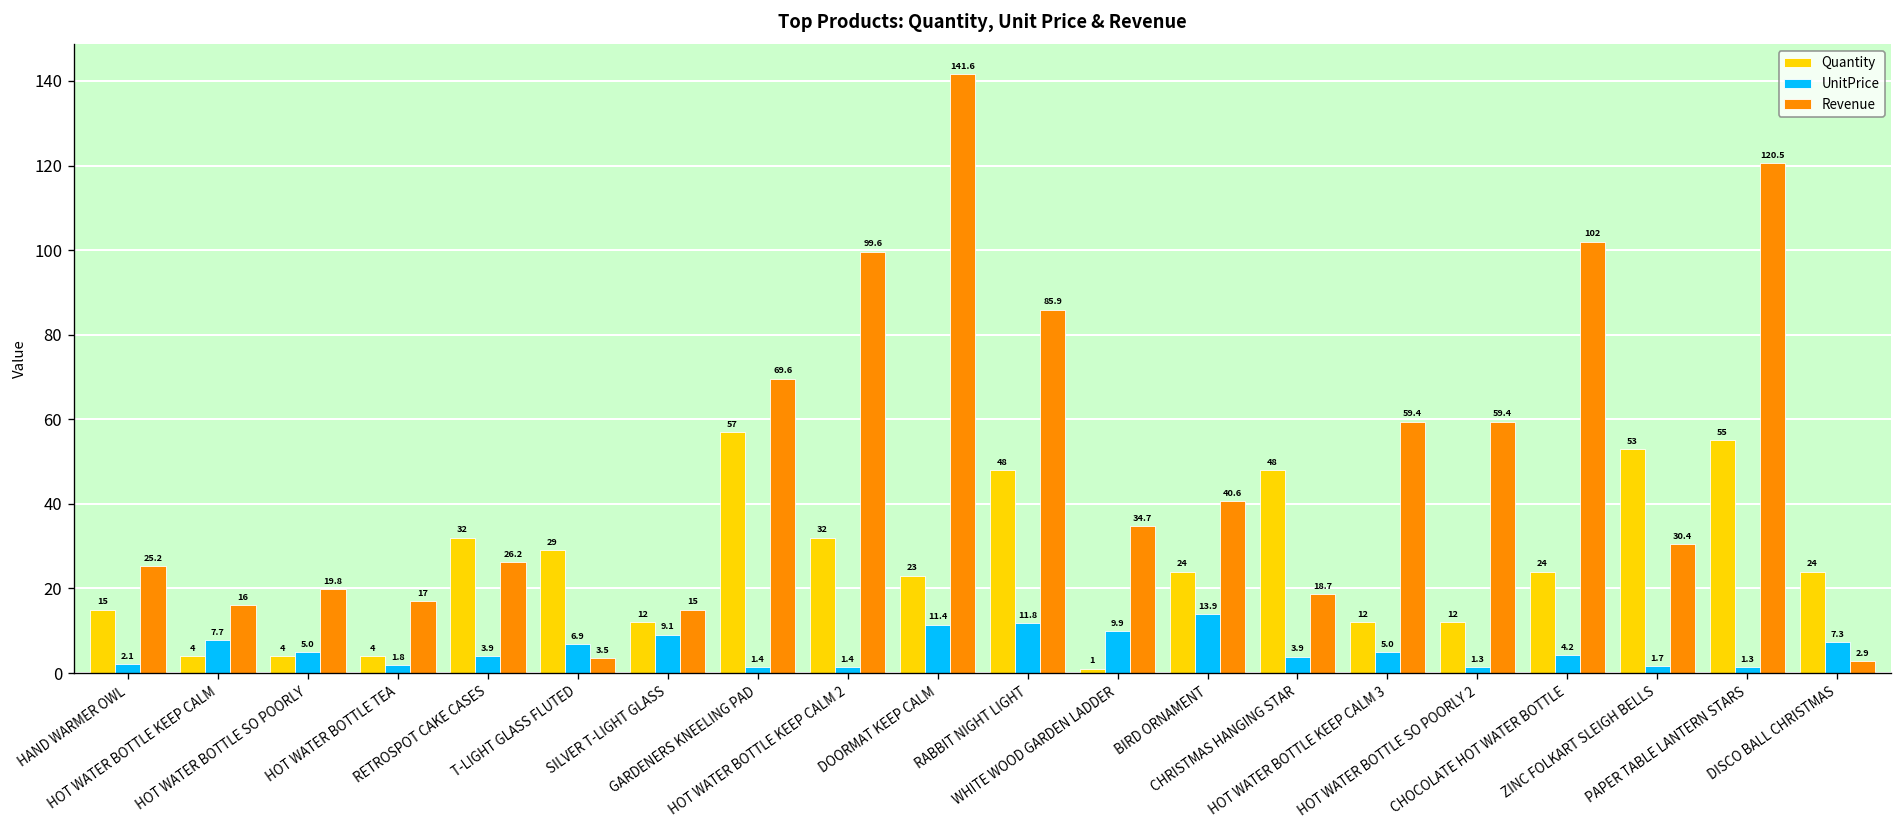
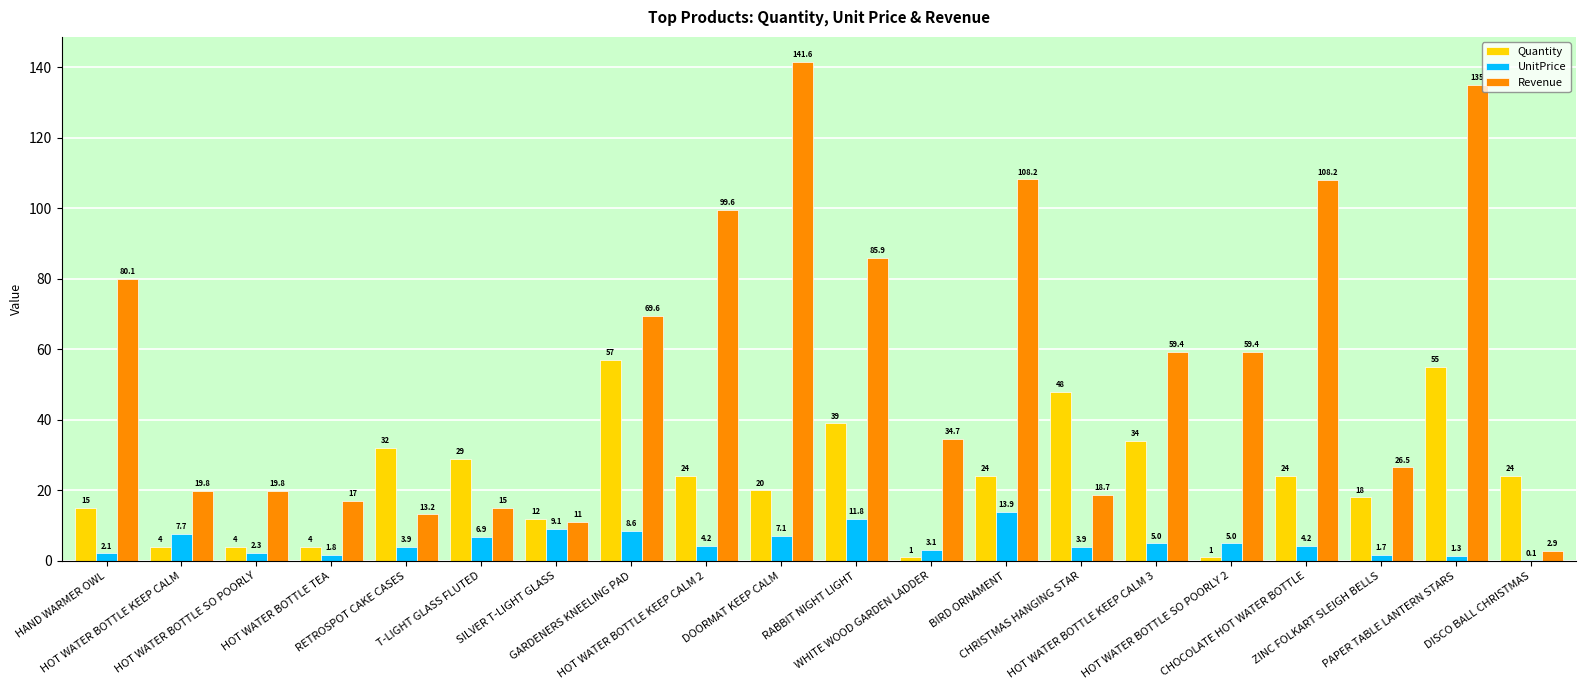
  {
    "Quantity": {
      "HAND WARMER OWL": 15,
      "HOT WATER BOTTLE KEEP CALM": 4,
      "HOT WATER BOTTLE SO POORLY": 4,
      "HOT WATER BOTTLE TEA": 4,
      "RETROSPOT CAKE CASES": 32,
      "T-LIGHT GLASS FLUTED": 29,
      "SILVER T-LIGHT GLASS": 12,
      "GARDENERS KNEELING PAD": 57,
-     "HOT WATER BOTTLE KEEP CALM 2": 32,
-     "DOORMAT KEEP CALM": 23,
-     "RABBIT NIGHT LIGHT": 48,
+     "HOT WATER BOTTLE KEEP CALM 2": 24,
+     "DOORMAT KEEP CALM": 20,
+     "RABBIT NIGHT LIGHT": 39,
      "WHITE WOOD GARDEN LADDER": 1,
      "BIRD ORNAMENT": 24,
      "CHRISTMAS HANGING STAR": 48,
-     "HOT WATER BOTTLE KEEP CALM 3": 12,
-     "HOT WATER BOTTLE SO POORLY 2": 12,
+     "HOT WATER BOTTLE KEEP CALM 3": 34,
+     "HOT WATER BOTTLE SO POORLY 2": 1,
      "CHOCOLATE HOT WATER BOTTLE": 24,
-     "ZINC FOLKART SLEIGH BELLS": 53,
+     "ZINC FOLKART SLEIGH BELLS": 18,
      "PAPER TABLE LANTERN STARS": 55,
      "DISCO BALL CHRISTMAS": 24
    },
    "UnitPrice": {
      "HAND WARMER OWL": 2.1,
      "HOT WATER BOTTLE KEEP CALM": 7.7,
-     "HOT WATER BOTTLE SO POORLY": 5.0,
+     "HOT WATER BOTTLE SO POORLY": 2.3,
      "HOT WATER BOTTLE TEA": 1.8,
      "RETROSPOT CAKE CASES": 3.9,
      "T-LIGHT GLASS FLUTED": 6.9,
      "SILVER T-LIGHT GLASS": 9.1,
-     "GARDENERS KNEELING PAD": 1.4,
-     "HOT WATER BOTTLE KEEP CALM 2": 1.4,
-     "DOORMAT KEEP CALM": 11.4,
+     "GARDENERS KNEELING PAD": 8.6,
+     "HOT WATER BOTTLE KEEP CALM 2": 4.2,
+     "DOORMAT KEEP CALM": 7.1,
      "RABBIT NIGHT LIGHT": 11.8,
-     "WHITE WOOD GARDEN LADDER": 9.9,
+     "WHITE WOOD GARDEN LADDER": 3.1,
      "BIRD ORNAMENT": 13.9,
      "CHRISTMAS HANGING STAR": 3.9,
      "HOT WATER BOTTLE KEEP CALM 3": 5.0,
-     "HOT WATER BOTTLE SO POORLY 2": 1.3,
+     "HOT WATER BOTTLE SO POORLY 2": 5.0,
      "CHOCOLATE HOT WATER BOTTLE": 4.2,
      "ZINC FOLKART SLEIGH BELLS": 1.7,
      "PAPER TABLE LANTERN STARS": 1.3,
-     "DISCO BALL CHRISTMAS": 7.3
+     "DISCO BALL CHRISTMAS": 0.1
    },
    "Revenue": {
-     "HAND WARMER OWL": 25.2,
-     "HOT WATER BOTTLE KEEP CALM": 16,
+     "HAND WARMER OWL": 80.1,
+     "HOT WATER BOTTLE KEEP CALM": 19.8,
      "HOT WATER BOTTLE SO POORLY": 19.8,
      "HOT WATER BOTTLE TEA": 17,
-     "RETROSPOT CAKE CASES": 26.2,
-     "T-LIGHT GLASS FLUTED": 3.5,
-     "SILVER T-LIGHT GLASS": 15,
+     "RETROSPOT CAKE CASES": 13.2,
+     "T-LIGHT GLASS FLUTED": 15,
+     "SILVER T-LIGHT GLASS": 11,
      "GARDENERS KNEELING PAD": 69.6,
      "HOT WATER BOTTLE KEEP CALM 2": 99.6,
      "DOORMAT KEEP CALM": 141.6,
      "RABBIT NIGHT LIGHT": 85.9,
      "WHITE WOOD GARDEN LADDER": 34.7,
-     "BIRD ORNAMENT": 40.6,
+     "BIRD ORNAMENT": 108.2,
      "CHRISTMAS HANGING STAR": 18.7,
      "HOT WATER BOTTLE KEEP CALM 3": 59.4,
      "HOT WATER BOTTLE SO POORLY 2": 59.4,
-     "CHOCOLATE HOT WATER BOTTLE": 102,
-     "ZINC FOLKART SLEIGH BELLS": 30.4,
-     "PAPER TABLE LANTERN STARS": 121,
+     "CHOCOLATE HOT WATER BOTTLE": 108.2,
+     "ZINC FOLKART SLEIGH BELLS": 26.5,
+     "PAPER TABLE LANTERN STARS": 135,
      "DISCO BALL CHRISTMAS": 2.9
    }
  }
